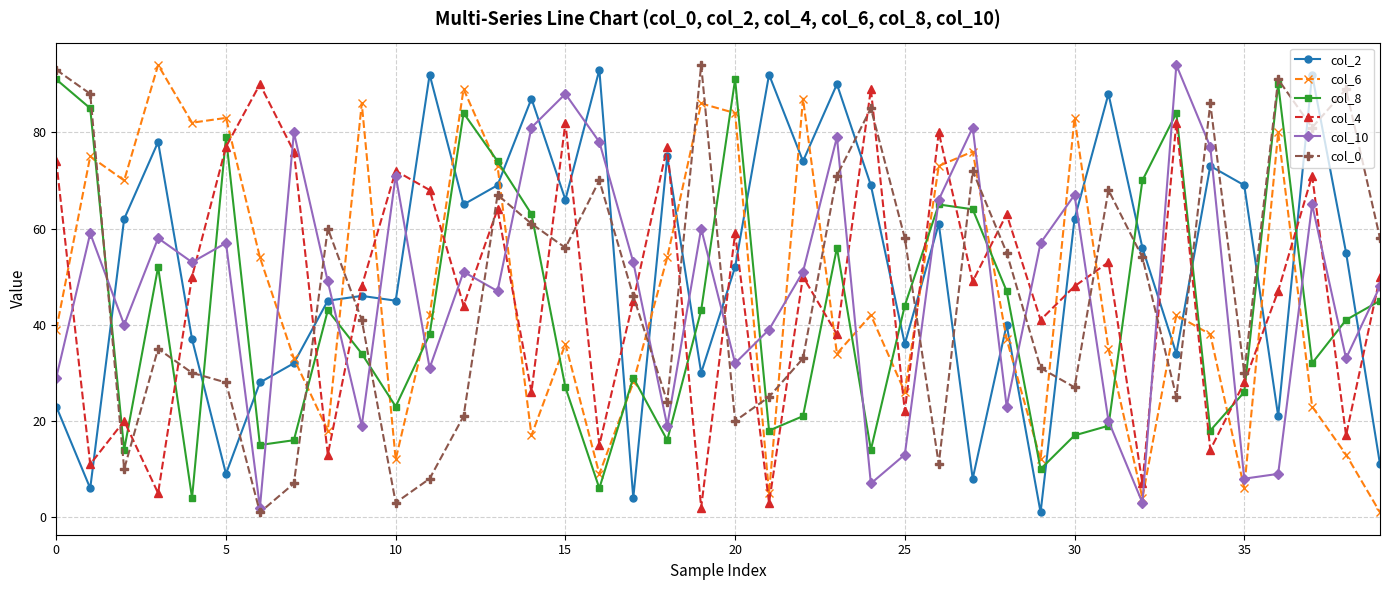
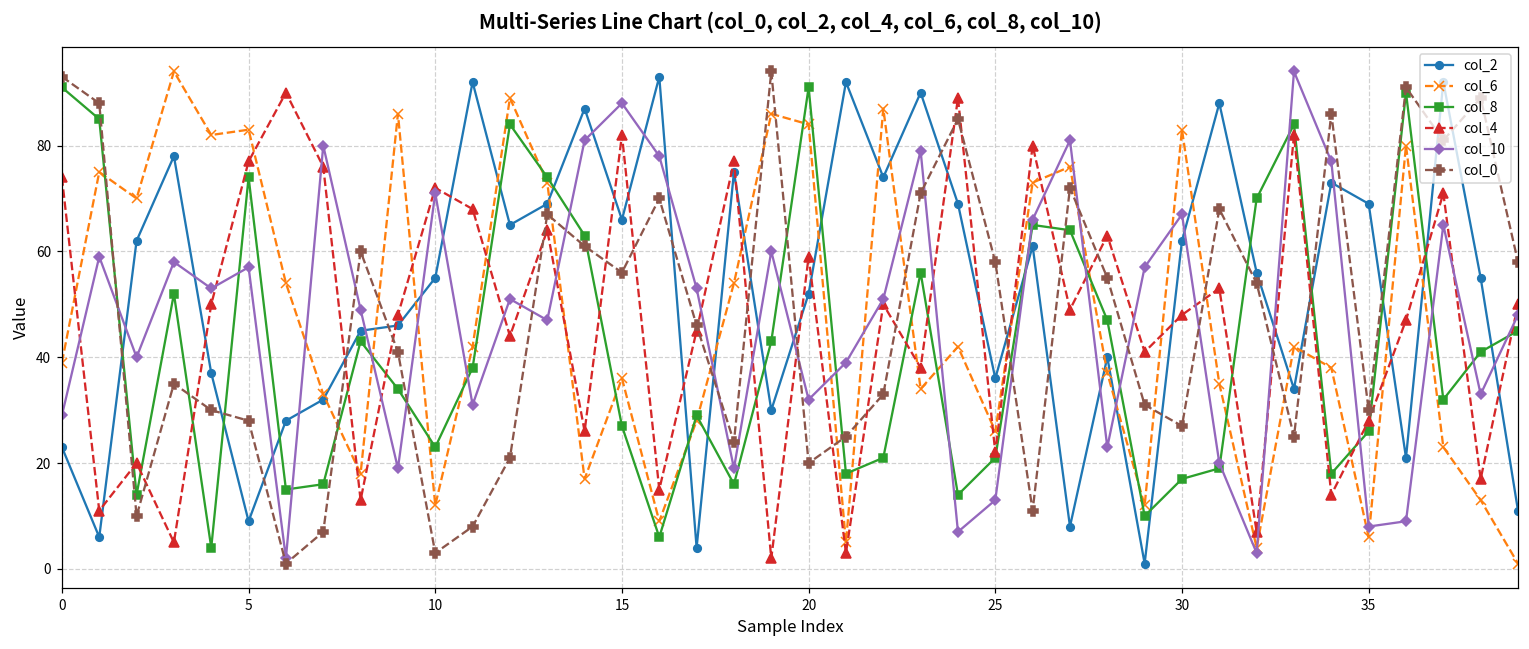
  {
    "col_2": {
      "0": 23,
      "5": 9,
-     "10": 45,
+     "10": 55,
      "15": 66,
      "20": 52,
      "25": 36,
      "30": 62,
      "35": 69
    },
    "col_6": {
      "0": 39,
      "5": 83,
      "10": 12,
      "15": 36,
      "20": 84,
      "25": 26,
      "30": 83,
      "35": 6
    },
    "col_8": {
      "0": 91,
-     "5": 79,
+     "5": 74,
      "10": 23,
      "15": 27,
      "20": 91,
-     "25": 44,
+     "25": 21,
      "30": 17,
      "35": 26
    },
    "col_4": {
      "0": 74,
      "5": 77,
      "10": 72,
      "15": 82,
      "20": 59,
      "25": 22,
      "30": 48,
      "35": 28
    },
    "col_10": {
      "0": 29,
      "5": 57,
      "10": 71,
      "15": 88,
      "20": 32,
      "25": 13,
      "30": 67,
      "35": 8
    },
    "col_0": {
      "0": 93,
      "5": 28,
      "10": 3,
      "15": 56,
      "20": 20,
      "25": 58,
      "30": 27,
      "35": 30
    }
  }
